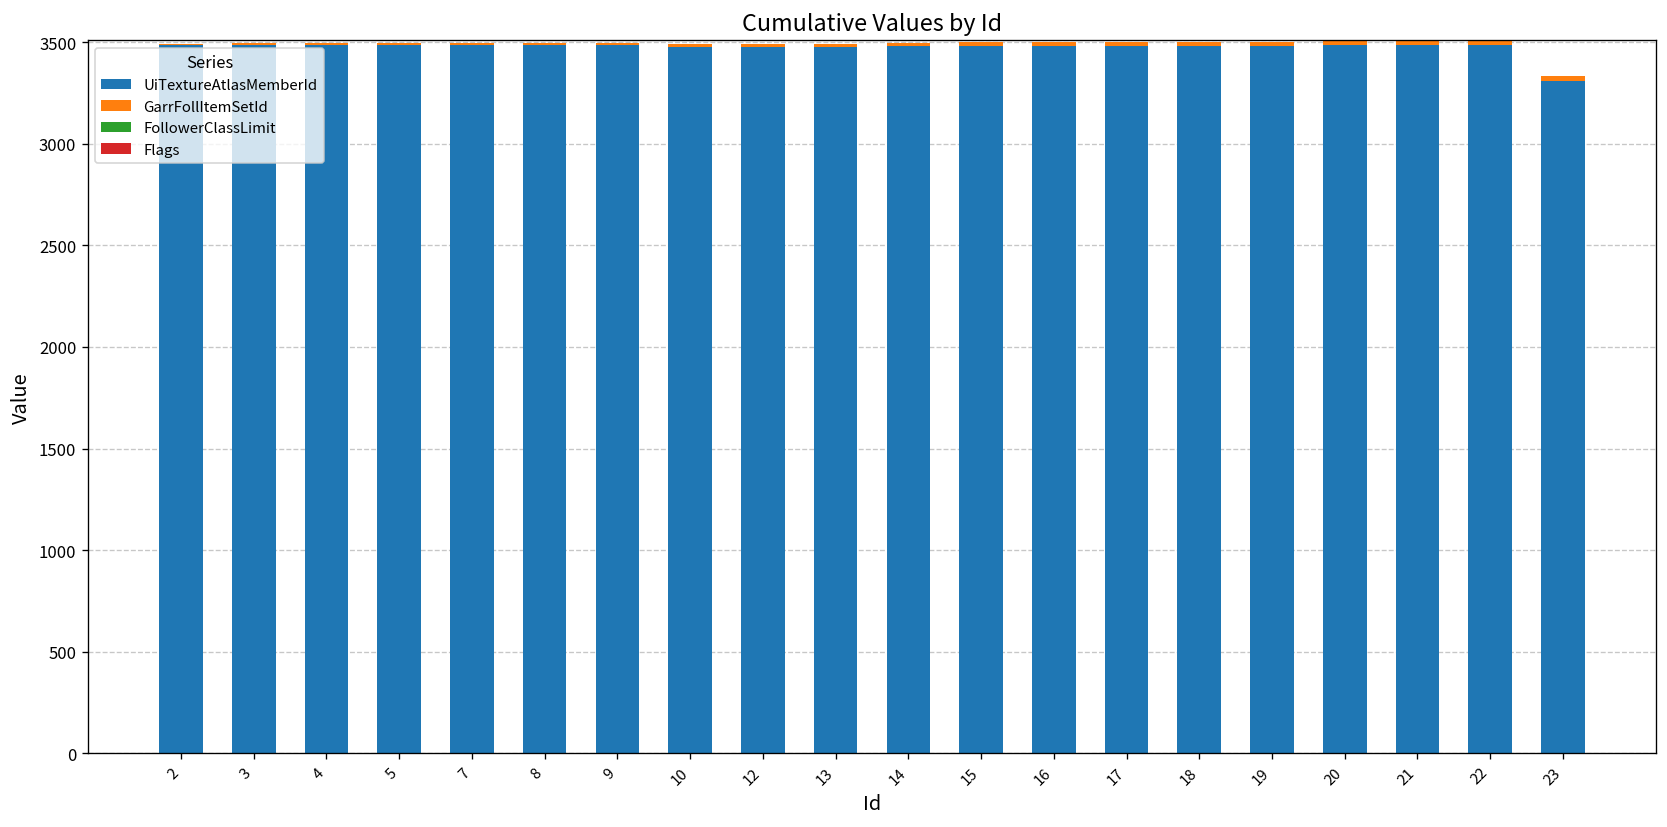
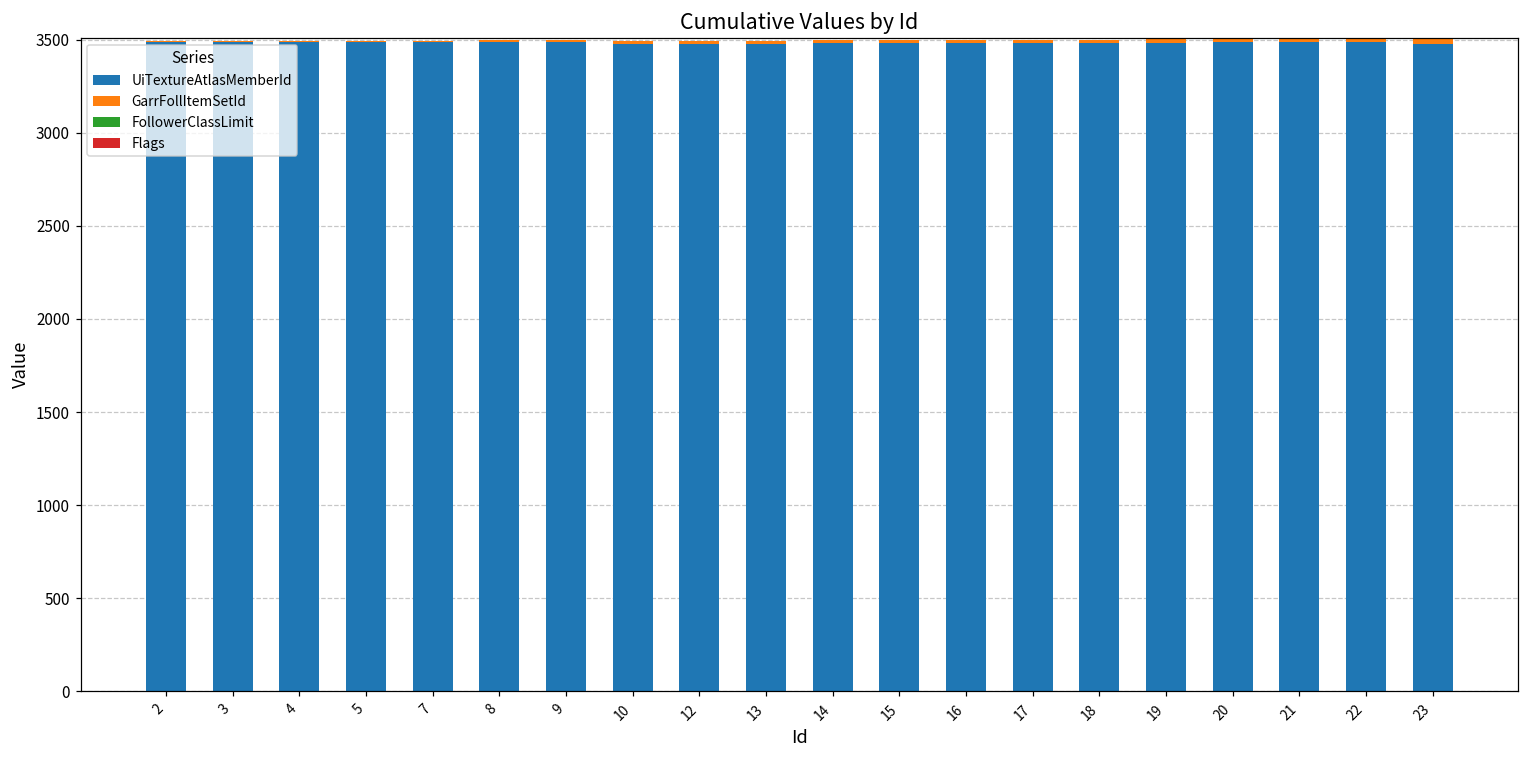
  {
    "UiTextureAtlasMemberId": {
      "2": 3490,
      "3": 3490,
      "4": 3490,
      "5": 3490,
      "7": 3490,
      "8": 3490,
      "9": 3490,
      "10": 3480,
      "12": 3480,
      "13": 3480,
      "14": 3480,
      "15": 3480,
      "16": 3480,
      "17": 3480,
      "18": 3480,
      "19": 3480,
      "20": 3490,
      "21": 3490,
      "22": 3490,
-     "23": 3310
+     "23": 3480
    },
    "Flags": {
      "2": 0,
      "3": 0,
      "4": 0,
      "5": 0,
      "7": 0,
      "8": 0,
      "9": 0,
      "10": 0,
      "12": 0
    }
  }
